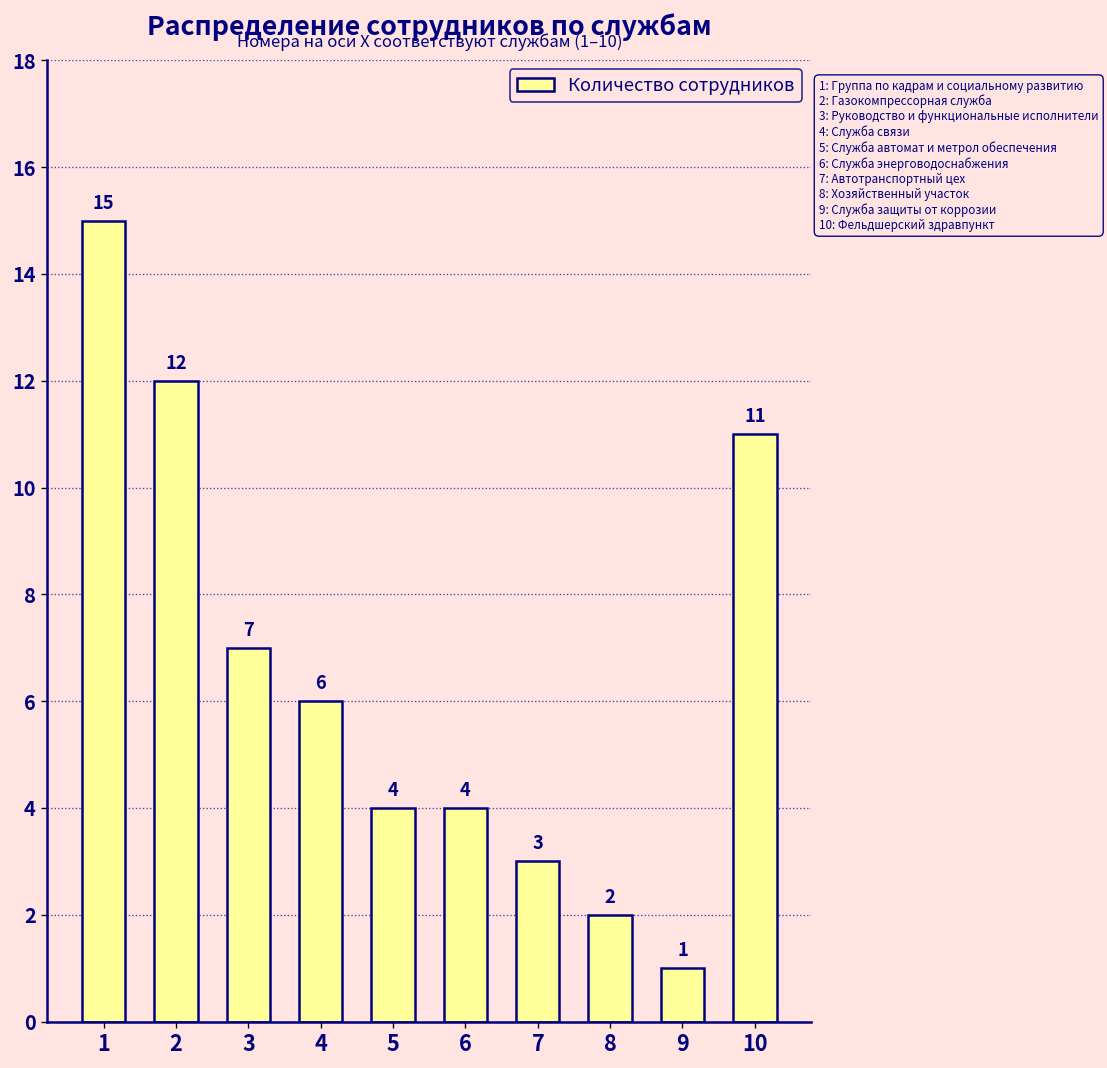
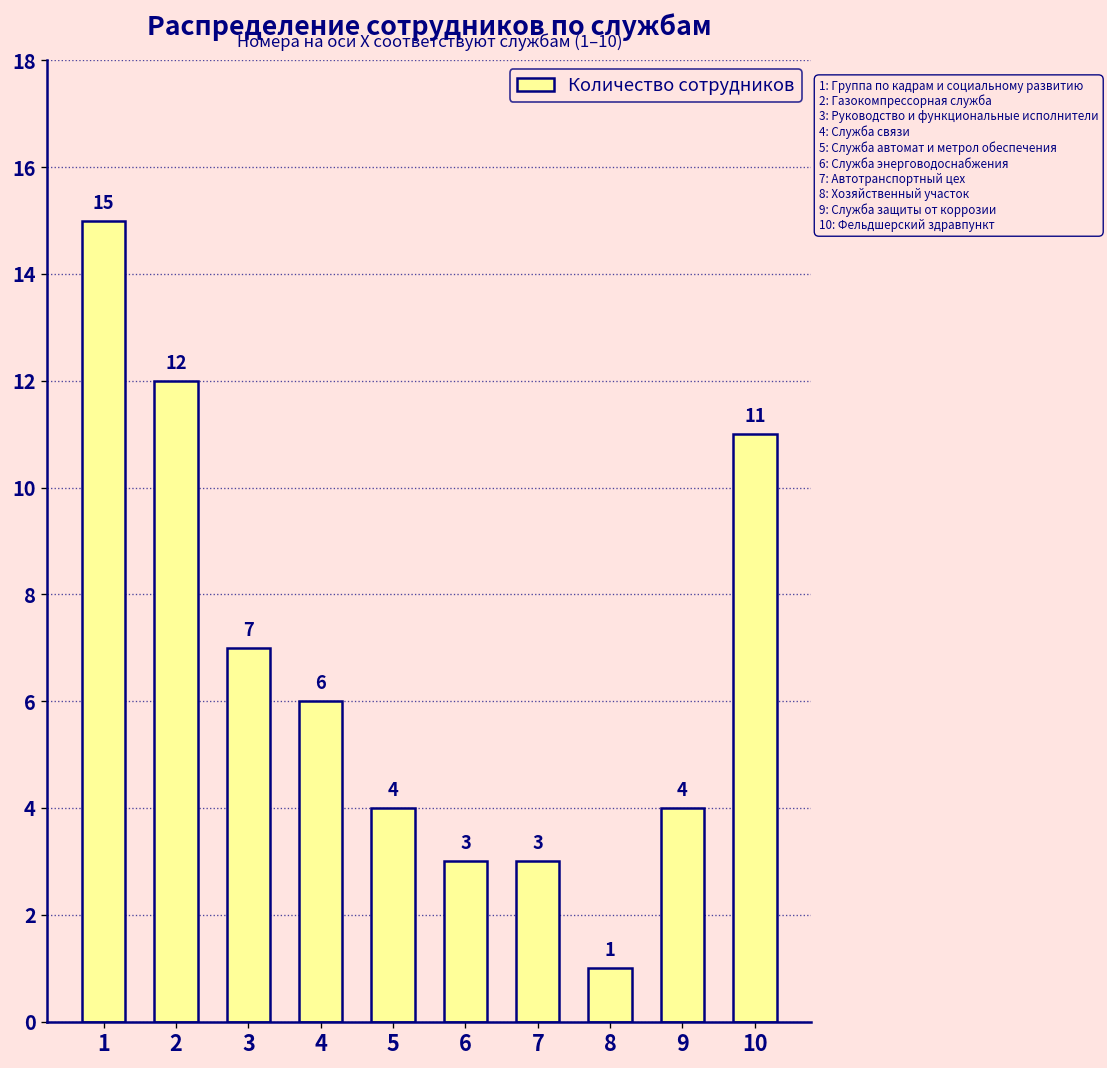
  {
    "1": 15,
    "2": 12,
    "3": 7,
    "4": 6,
    "5": 4,
-   "6": 4,
+   "6": 3,
    "7": 3,
-   "8": 2,
-   "9": 1,
+   "8": 1,
+   "9": 4,
    "10": 11
  }
